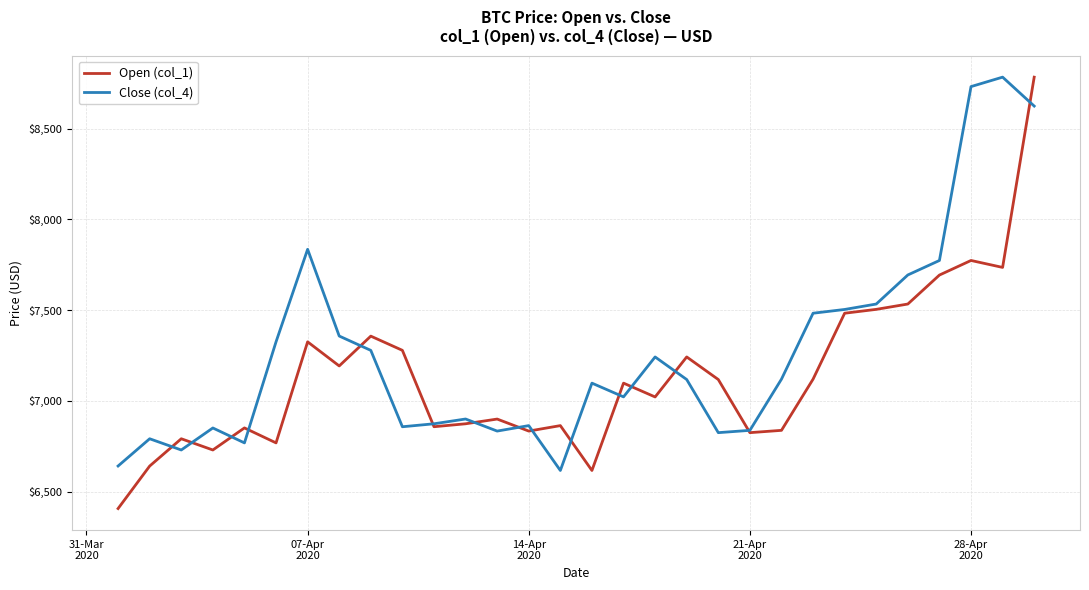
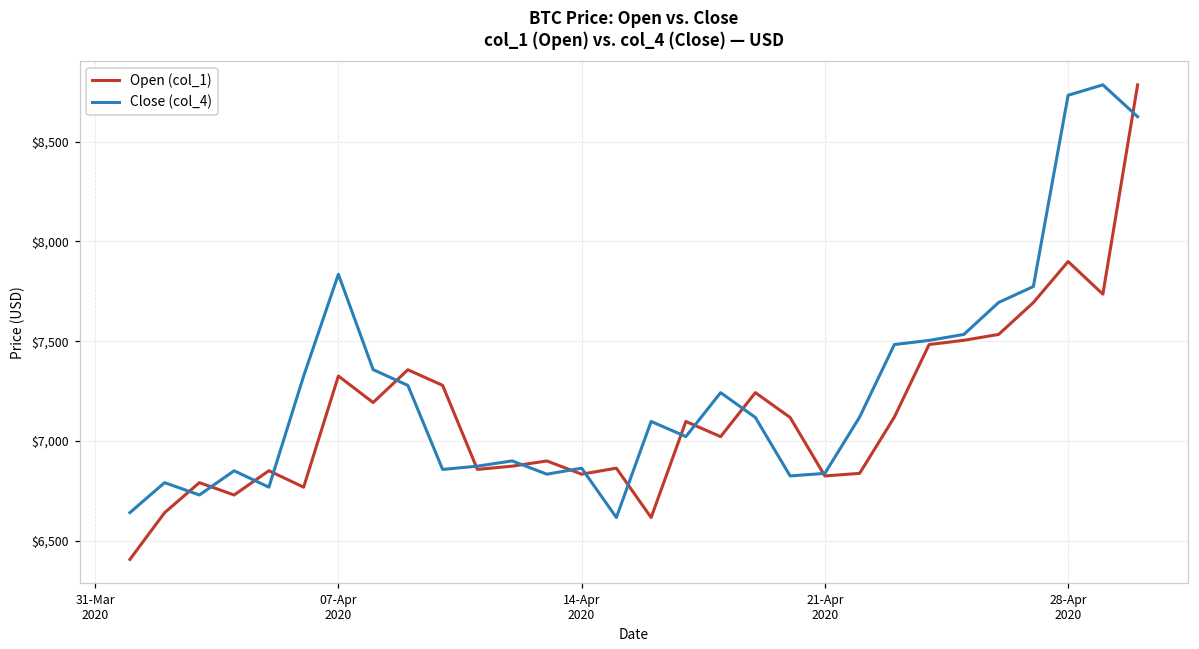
  {
    "Open (col_1)": {
      "07-Apr 2020": "$7,330",
      "14-Apr 2020": "$6,830",
-     "28-Apr 2020": "$7,770"
+     "28-Apr 2020": "$7,900"
    },
    "Close (col_4)": {
      "07-Apr 2020": "$7,840",
      "14-Apr 2020": "$6,860",
      "28-Apr 2020": "$8,730"
    }
  }
